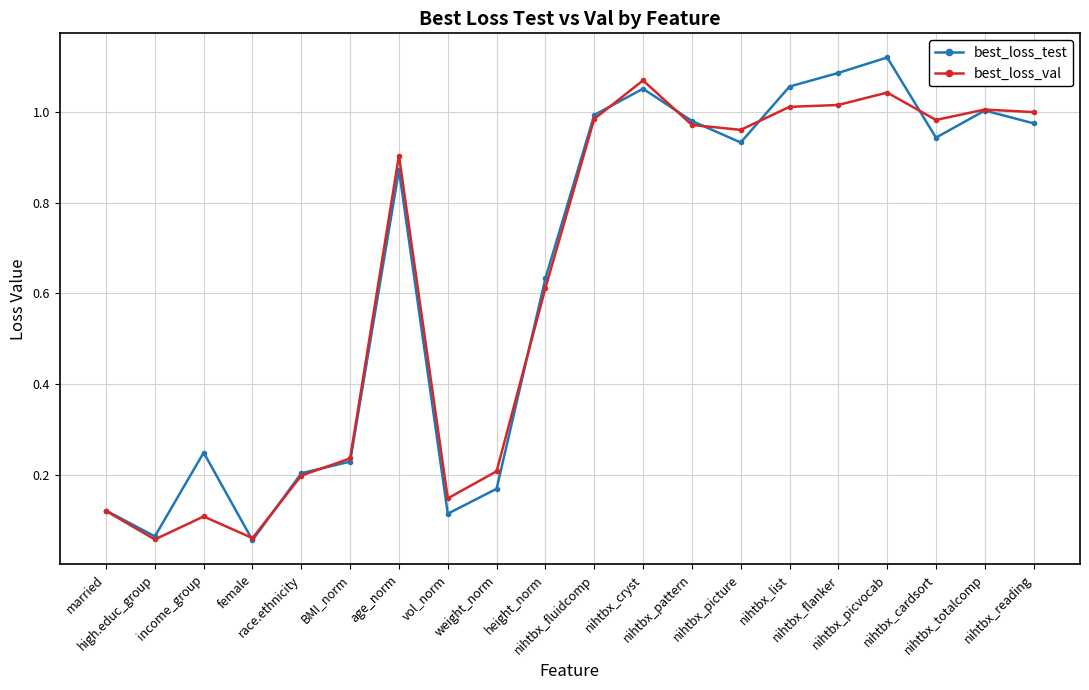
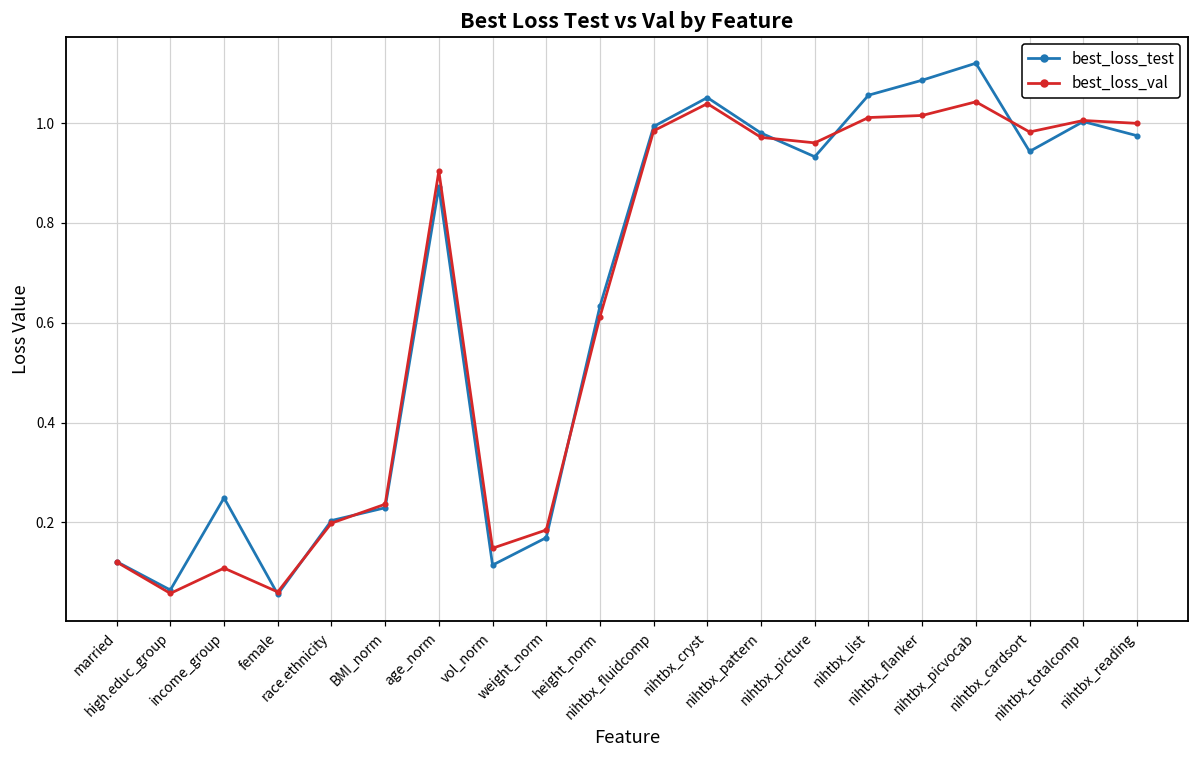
  {
    "best_loss_test": {
      "high.educ_group": 0.06,
      "income_group": 0.25,
      "BMI_norm": 0.23,
      "age_norm": 0.87,
      "vol_norm": 0.11,
      "weight_norm": 0.17,
      "height_norm": 0.63,
      "nihtbx_fluidcomp": 0.99,
      "nihtbx_cryst": 1.05,
      "nihtbx_pattern": 0.98,
      "nihtbx_picture": 0.93,
      "nihtbx_list": 1.06,
      "nihtbx_flanker": 1.09,
      "nihtbx_picvocab": 1.12,
      "nihtbx_cardsort": 0.94,
      "nihtbx_reading": 0.97
    },
    "best_loss_val": {
      "high.educ_group": 0.06,
      "income_group": 0.11,
      "BMI_norm": 0.24,
      "age_norm": 0.90,
      "vol_norm": 0.15,
-     "weight_norm": 0.21,
+     "weight_norm": 0.18,
      "height_norm": 0.61,
      "nihtbx_fluidcomp": 0.98,
-     "nihtbx_cryst": 1.07,
+     "nihtbx_cryst": 1.04,
      "nihtbx_pattern": 0.97,
      "nihtbx_picture": 0.96,
      "nihtbx_list": 1.01,
      "nihtbx_flanker": 1.02,
      "nihtbx_picvocab": 1.04,
      "nihtbx_cardsort": 0.98,
      "nihtbx_reading": 1.00
    }
  }
